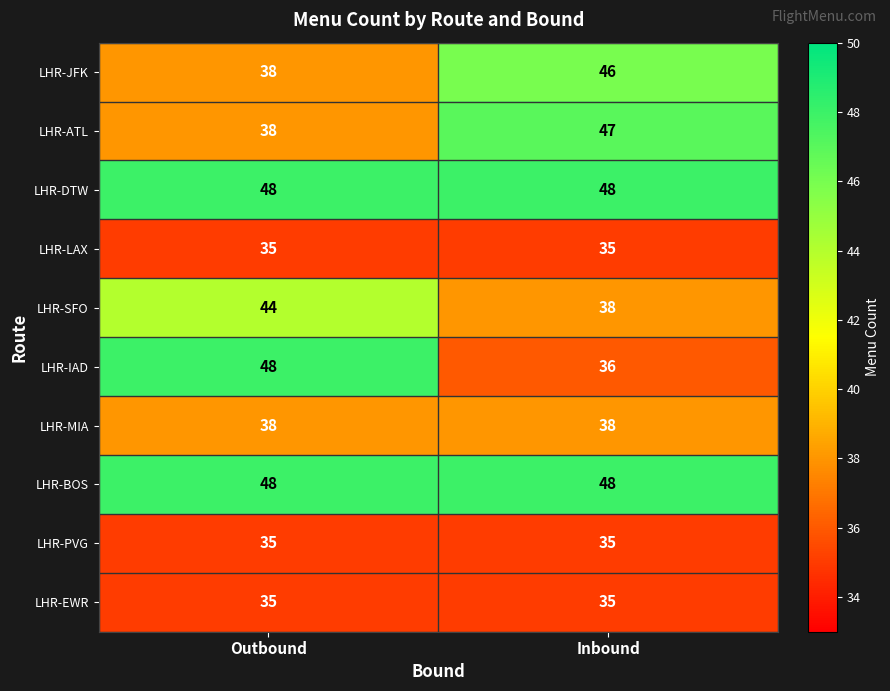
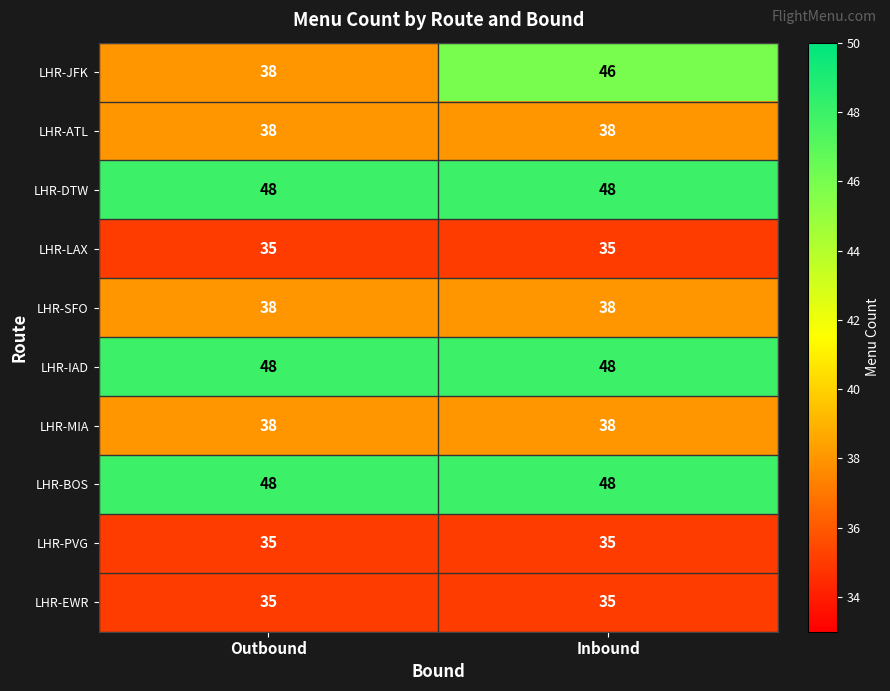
  {
    "LHR-JFK": {
      "Outbound": 38,
      "Inbound": 46
    },
    "LHR-ATL": {
      "Outbound": 38,
-     "Inbound": 47
+     "Inbound": 38
    },
    "LHR-DTW": {
      "Outbound": 48,
      "Inbound": 48
    },
    "LHR-LAX": {
      "Outbound": 35,
      "Inbound": 35
    },
    "LHR-SFO": {
-     "Outbound": 44,
+     "Outbound": 38,
      "Inbound": 38
    },
    "LHR-IAD": {
      "Outbound": 48,
-     "Inbound": 36
+     "Inbound": 48
    },
    "LHR-MIA": {
      "Outbound": 38,
      "Inbound": 38
    },
    "LHR-BOS": {
      "Outbound": 48,
      "Inbound": 48
    },
    "LHR-PVG": {
      "Outbound": 35,
      "Inbound": 35
    },
    "LHR-EWR": {
      "Outbound": 35,
      "Inbound": 35
    }
  }
